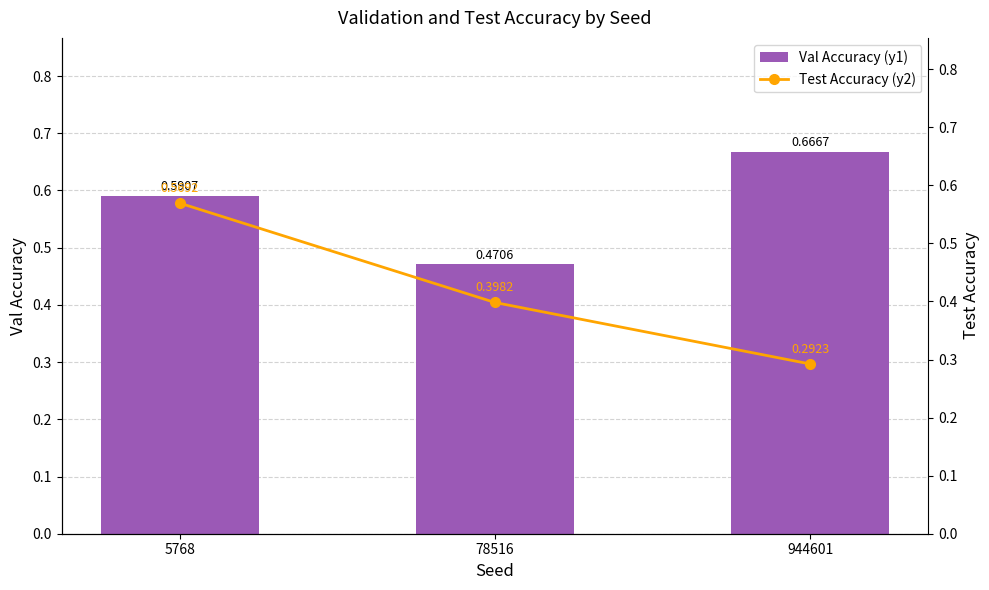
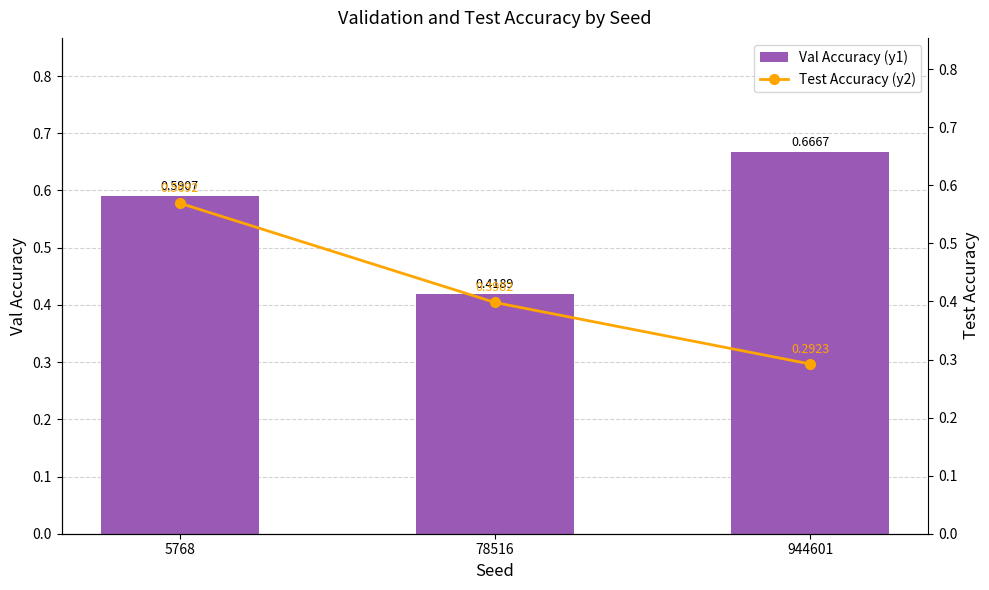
  {
    "Val Accuracy (y1)": {
-     "78516": 0.4706,
+     "78516": 0.4189,
      "944601": 0.6667
    },
    "Test Accuracy (y2)": {
      "944601": 0.2923
    }
  }
